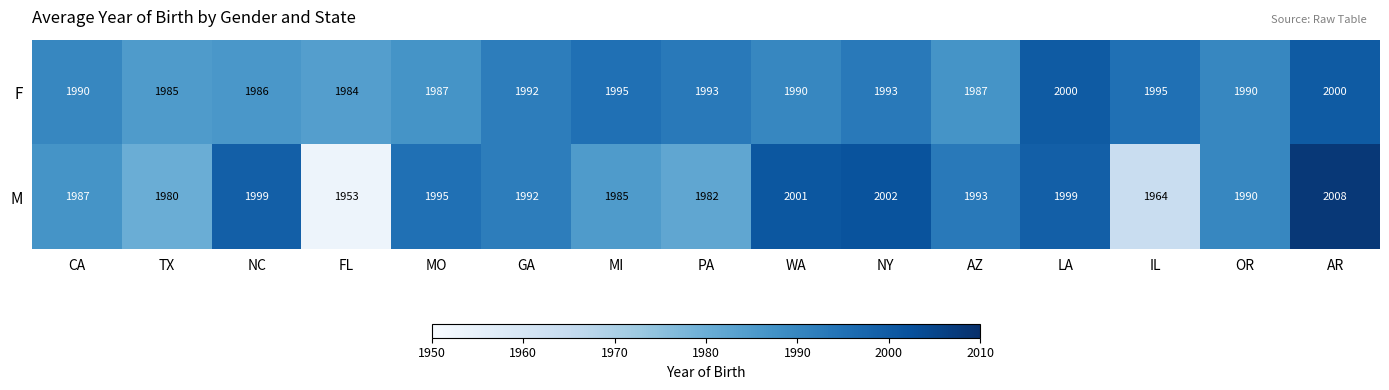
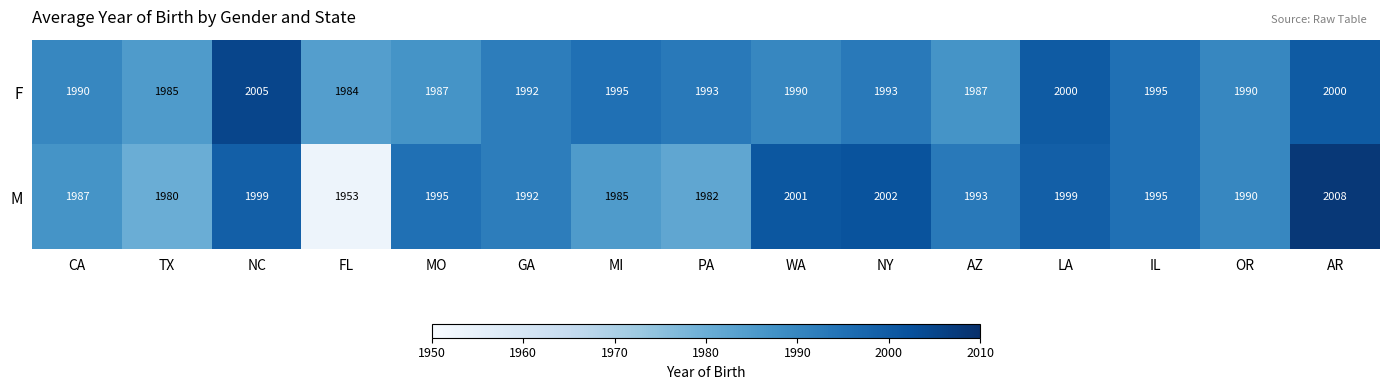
  {
    "F": {
      "CA": 1990,
      "TX": 1985,
-     "NC": 1986,
+     "NC": 2005,
      "FL": 1984,
      "MO": 1987,
      "GA": 1992,
      "MI": 1995,
      "PA": 1993,
      "WA": 1990,
      "NY": 1993,
      "AZ": 1987,
      "LA": 2000,
      "IL": 1995,
      "OR": 1990,
      "AR": 2000
    },
    "M": {
      "CA": 1987,
      "TX": 1980,
      "NC": 1999,
      "FL": 1953,
      "MO": 1995,
      "GA": 1992,
      "MI": 1985,
      "PA": 1982,
      "WA": 2001,
      "NY": 2002,
      "AZ": 1993,
      "LA": 1999,
-     "IL": 1964,
+     "IL": 1995,
      "OR": 1990,
      "AR": 2008
    }
  }
